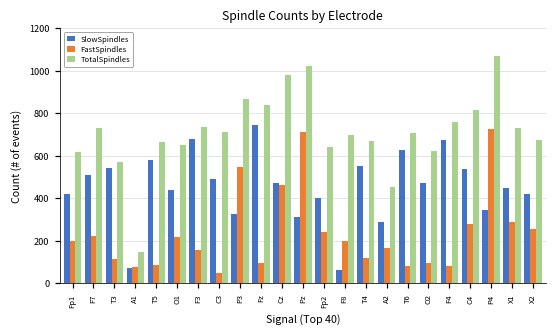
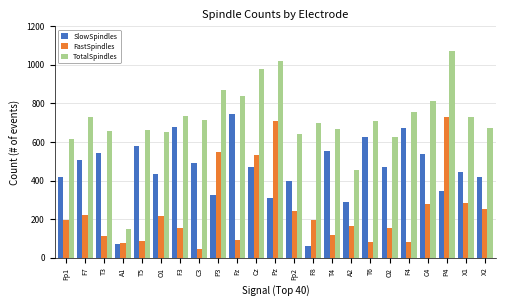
  {
    "SlowSpindles": {
      "Fp1": 420,
      "F7": 510,
      "T3": 540,
      "A1": 70,
      "T5": 580,
      "O1": 440,
      "F3": 680,
      "C3": 490,
      "P3": 320,
      "Fz": 740,
      "Cz": 470,
      "Pz": 310,
      "Fp2": 400,
      "F8": 60,
      "T4": 550,
      "A2": 290,
      "T6": 630,
      "O2": 470,
      "F4": 680,
      "C4": 540,
      "P4": 340,
      "X1": 450,
      "X2": 420
    },
    "FastSpindles": {
      "Fp1": 200,
      "F7": 220,
      "T3": 110,
      "A1": 80,
      "T5": 90,
      "O1": 220,
      "F3": 160,
      "C3": 50,
      "P3": 550,
      "Fz": 90,
-     "Cz": 460,
+     "Cz": 530,
      "Pz": 710,
      "Fp2": 240,
      "F8": 200,
      "T4": 120,
      "A2": 170,
      "T6": 80,
-     "O2": 90,
+     "O2": 150,
      "F4": 80,
      "C4": 280,
      "P4": 730,
      "X1": 290,
      "X2": 250
    },
    "TotalSpindles": {
      "Fp1": 620,
      "F7": 730,
-     "T3": 570,
+     "T3": 660,
      "A1": 150,
      "T5": 660,
      "O1": 650,
      "F3": 730,
      "C3": 710,
      "P3": 870,
      "Fz": 840,
      "Cz": 980,
      "Pz": 1020,
      "Fp2": 640,
      "F8": 700,
      "T4": 670,
      "A2": 450,
      "T6": 710,
      "O2": 620,
      "F4": 760,
      "C4": 820,
      "P4": 1070,
      "X1": 730,
      "X2": 680
    }
  }
